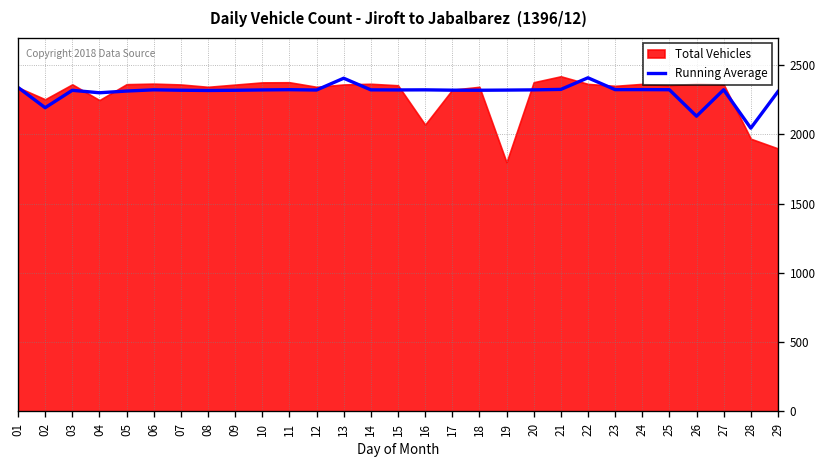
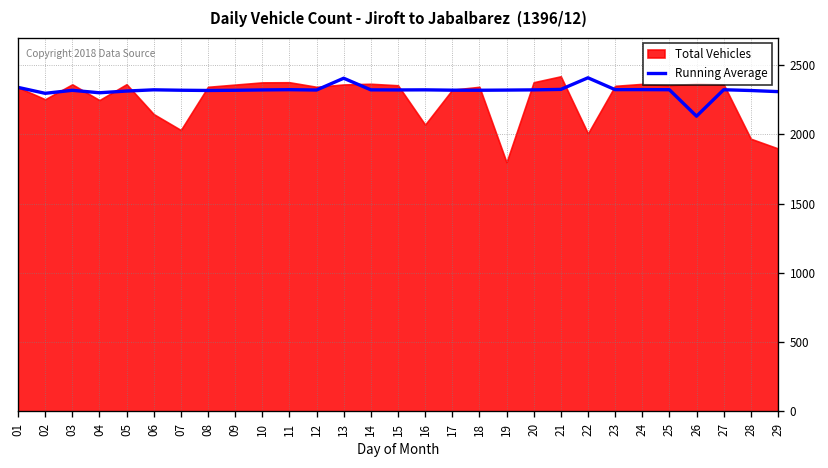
  {
    "Running Average": {
-     "02": 2190,
+     "02": 2300,
      "03": 2320,
      "04": 2300,
      "05": 2310,
      "06": 2320,
      "07": 2320,
      "08": 2320,
      "09": 2320,
      "10": 2320,
      "11": 2320,
      "12": 2320,
      "13": 2410,
      "14": 2320,
      "15": 2320,
      "16": 2320,
      "18": 2320,
      "19": 2320,
      "20": 2320,
      "21": 2330,
      "22": 2410,
      "23": 2320,
      "24": 2320,
      "25": 2320,
      "26": 2130,
      "27": 2320,
-     "28": 2050,
+     "28": 2320,
      "29": 2310
    },
    "Total Vehicles": {
      "02": 2250,
      "03": 2360,
      "04": 2250,
-     "06": 2370,
-     "07": 2360,
+     "06": 2150,
+     "07": 2030,
      "08": 2340,
      "09": 2360,
      "10": 2380,
      "11": 2380,
      "12": 2340,
      "13": 2360,
      "14": 2370,
      "15": 2360,
      "16": 2070,
      "18": 2340,
      "19": 1800,
      "20": 2380,
      "21": 2420,
-     "22": 2370,
+     "22": 2010,
      "23": 2350,
      "24": 2370,
      "25": 2350,
      "26": 2370,
      "27": 2360,
      "28": 1970,
      "29": 1900
    }
  }
